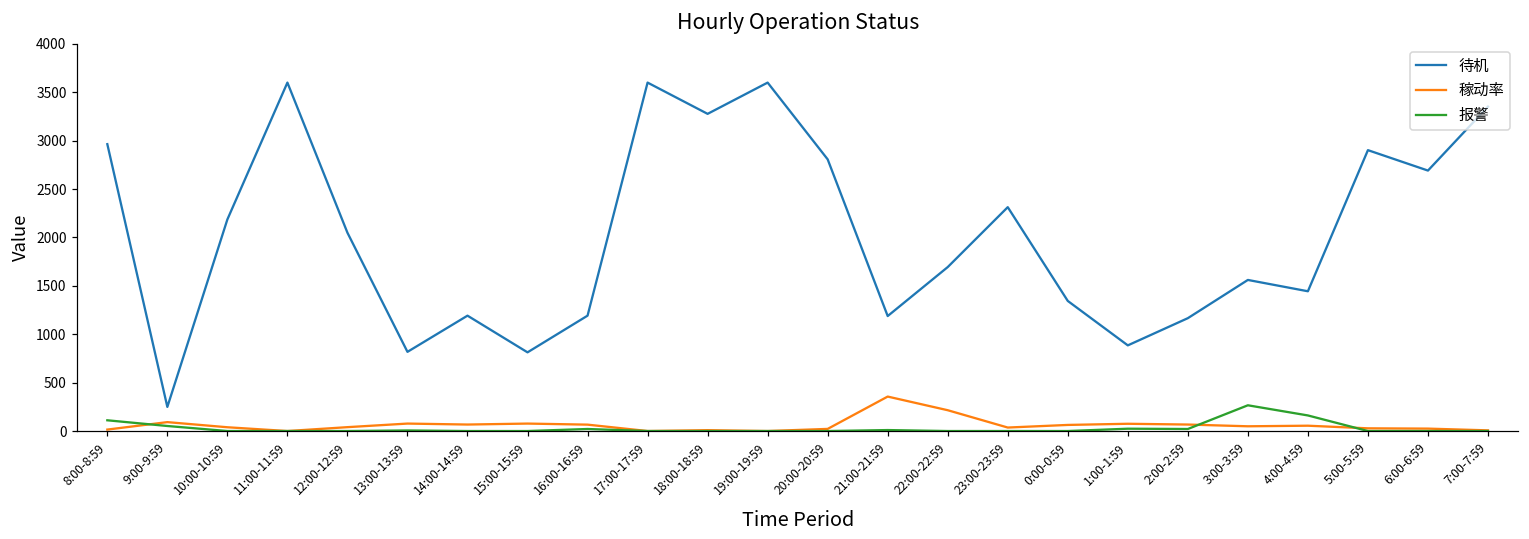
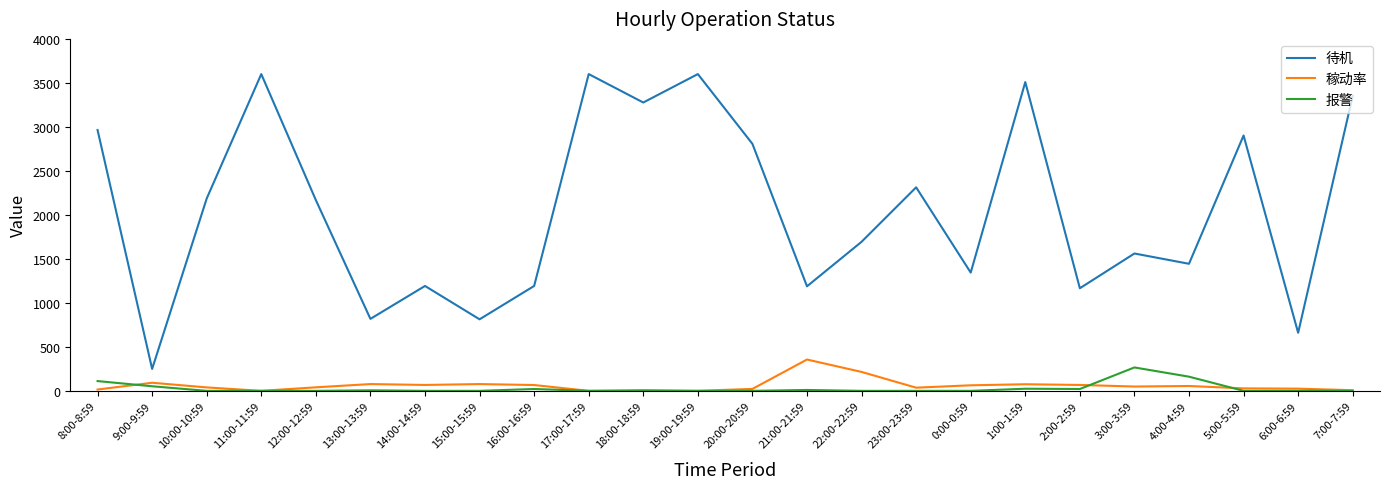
  {
    "待机": {
      "8:00-8:59": 3000,
      "9:00-9:59": 200,
      "10:00-10:59": 2200,
      "11:00-11:59": 3600,
-     "12:00-12:59": 2000,
+     "12:00-12:59": 2200,
      "13:00-13:59": 800,
      "14:00-14:59": 1200,
      "15:00-15:59": 800,
      "16:00-16:59": 1200,
      "17:00-17:59": 3600,
      "18:00-18:59": 3300,
      "19:00-19:59": 3600,
      "20:00-20:59": 2800,
      "21:00-21:59": 1200,
      "22:00-22:59": 1700,
      "23:00-23:59": 2300,
      "0:00-0:59": 1300,
-     "1:00-1:59": 900,
+     "1:00-1:59": 3500,
      "2:00-2:59": 1200,
      "3:00-3:59": 1600,
      "4:00-4:59": 1400,
      "5:00-5:59": 2900,
-     "6:00-6:59": 2700
+     "6:00-6:59": 700
    },
    "稼动率": {
      "8:00-8:59": 0,
      "9:00-9:59": 100,
      "10:00-10:59": 0,
      "12:00-12:59": 0,
      "13:00-13:59": 100,
      "14:00-14:59": 100,
      "15:00-15:59": 100,
      "16:00-16:59": 100,
      "21:00-21:59": 400,
      "22:00-22:59": 200,
      "23:00-23:59": 0,
      "0:00-0:59": 100,
      "1:00-1:59": 100,
      "2:00-2:59": 100,
      "3:00-3:59": 0,
      "4:00-4:59": 100
    },
    "报警": {
      "8:00-8:59": 100,
      "9:00-9:59": 100,
      "10:00-10:59": 0,
      "12:00-12:59": 0,
      "13:00-13:59": 0,
      "14:00-14:59": 0,
      "15:00-15:59": 0,
      "16:00-16:59": 0,
      "21:00-21:59": 0,
      "22:00-22:59": 0,
      "23:00-23:59": 0,
      "0:00-0:59": 0,
      "1:00-1:59": 0,
      "2:00-2:59": 0,
      "3:00-3:59": 300,
      "4:00-4:59": 200
    }
  }
